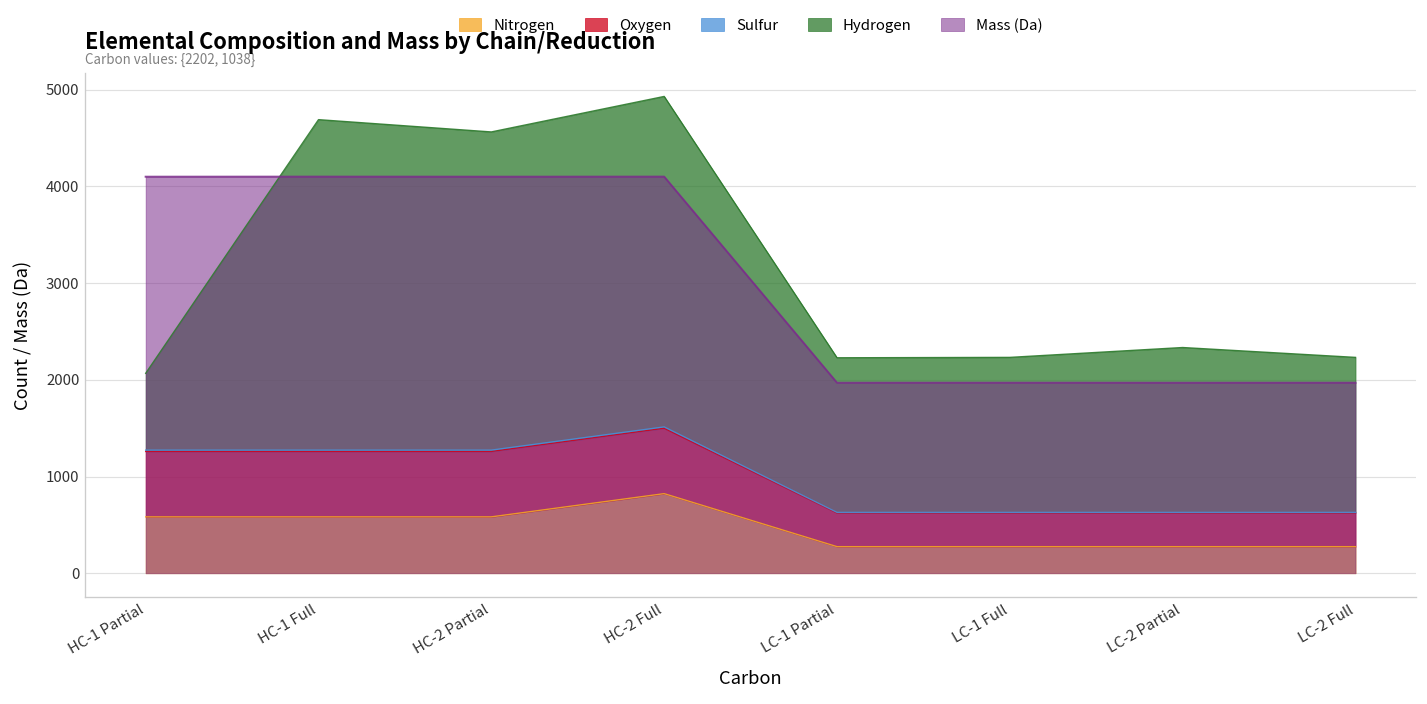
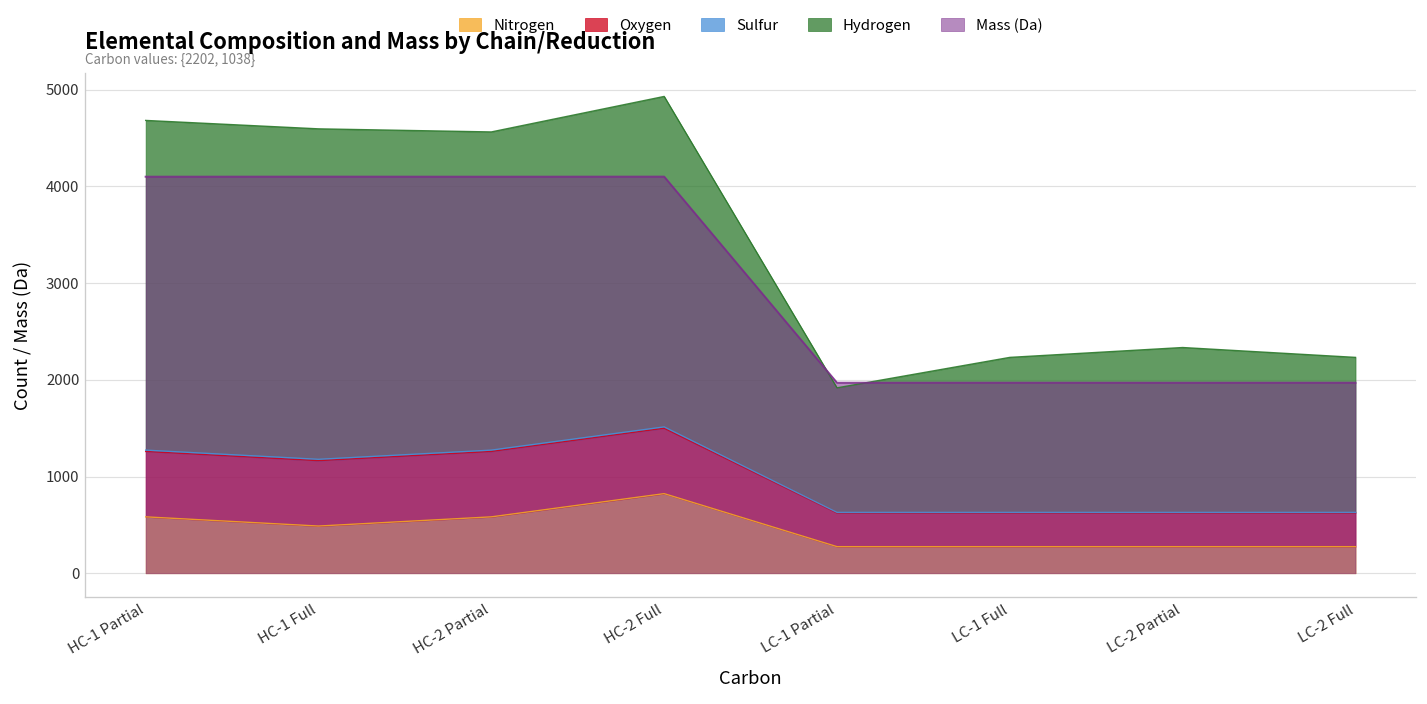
  {
    "Nitrogen": {
      "HC-1 Partial": 600,
-     "HC-1 Full": 600,
+     "HC-1 Full": 500,
      "HC-2 Partial": 600,
      "HC-2 Full": 800,
      "LC-1 Partial": 300,
      "LC-1 Full": 300,
      "LC-2 Partial": 300,
      "LC-2 Full": 300
    },
    "Hydrogen": {
-     "HC-1 Partial": 800,
+     "HC-1 Partial": 3400,
      "HC-1 Full": 3400,
      "HC-2 Partial": 3300,
      "HC-2 Full": 3400,
-     "LC-1 Partial": 1600,
+     "LC-1 Partial": 1300,
      "LC-1 Full": 1600,
      "LC-2 Partial": 1700,
      "LC-2 Full": 1600
    },
    "Mass (Da)": {
      "HC-1 Partial": 4100,
      "HC-1 Full": 4100,
      "HC-2 Partial": 4100,
      "HC-2 Full": 4100,
      "LC-1 Partial": 2000,
      "LC-1 Full": 2000,
      "LC-2 Partial": 2000,
      "LC-2 Full": 2000
    }
  }
